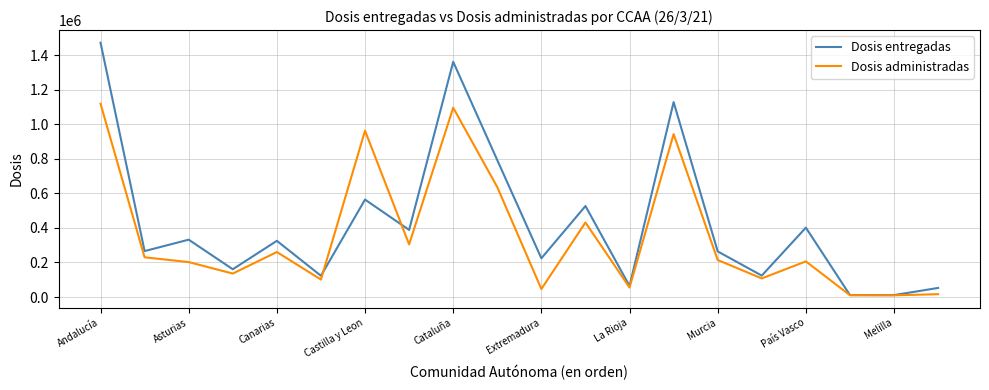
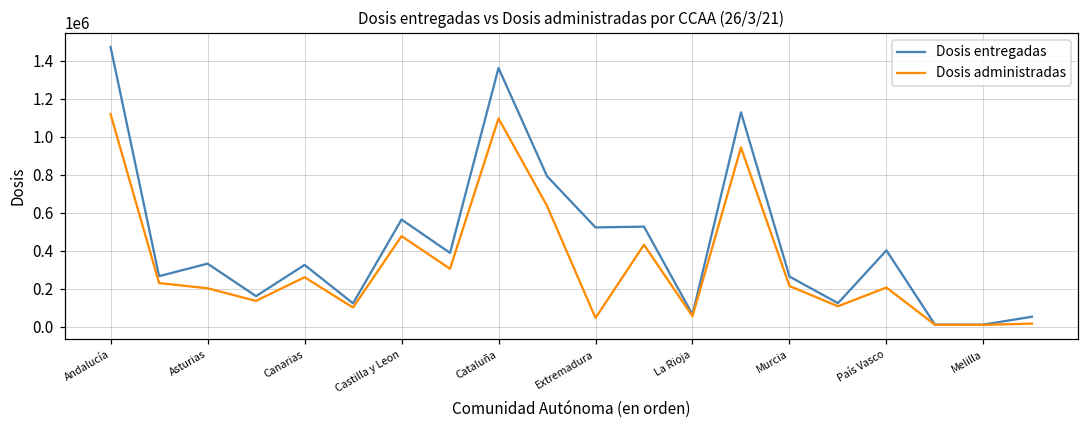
  {
    "Dosis entregadas": {
      "Andalucía": 1470000,
      "Asturias": 330000,
      "Canarias": 330000,
      "Castilla y Leon": 560000,
      "Cataluña": 1360000,
-     "Extremadura": 220000,
+     "Extremadura": 520000,
      "Murcia": 260000,
      "País Vasco": 400000
    },
    "Dosis administradas": {
      "Andalucía": 1120000,
      "Asturias": 200000,
      "Canarias": 260000,
-     "Castilla y Leon": 960000,
+     "Castilla y Leon": 480000,
      "Cataluña": 1100000,
      "Extremadura": 50000,
      "Murcia": 210000,
      "País Vasco": 210000
    }
  }
